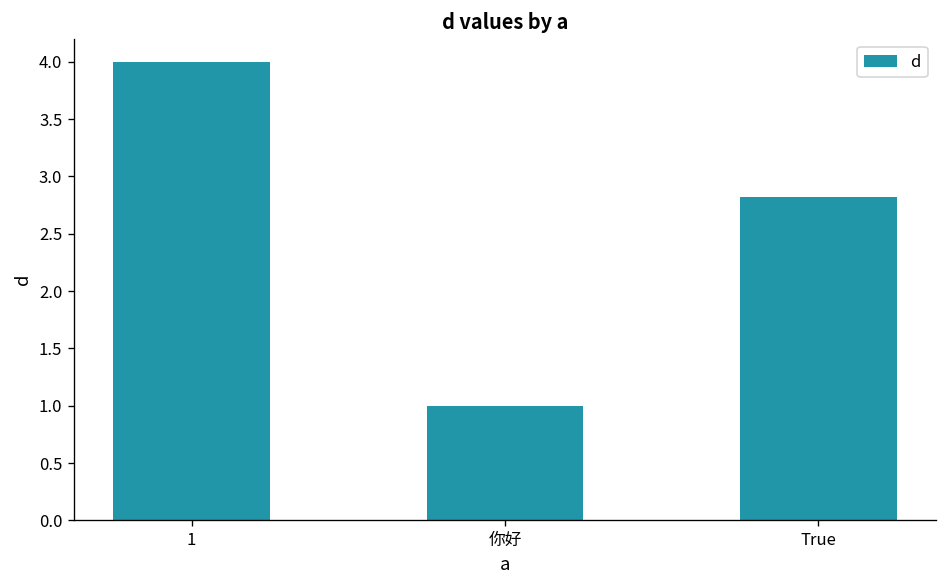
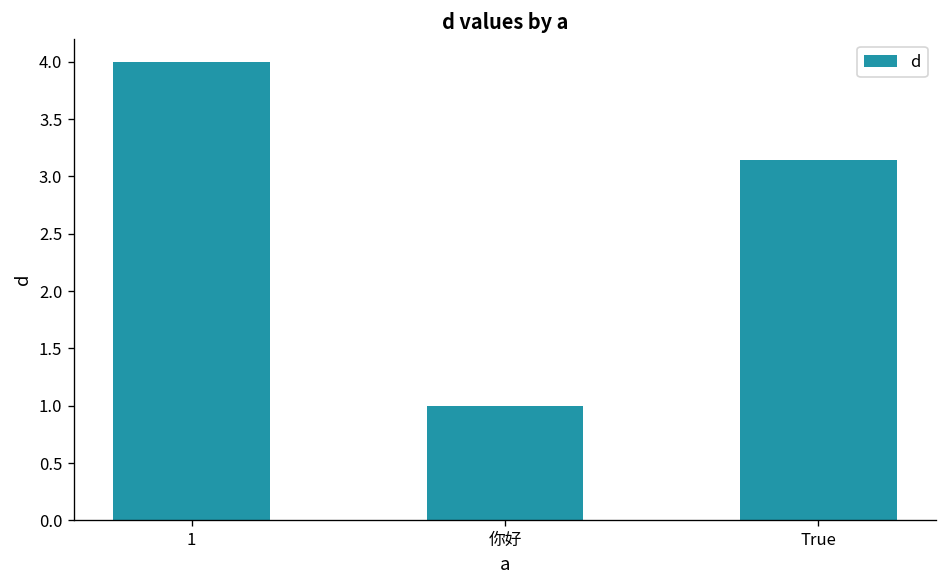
  {
    "1": 4.0,
    "你好": 1.0,
-   "True": 2.8
+   "True": 3.1
  }
